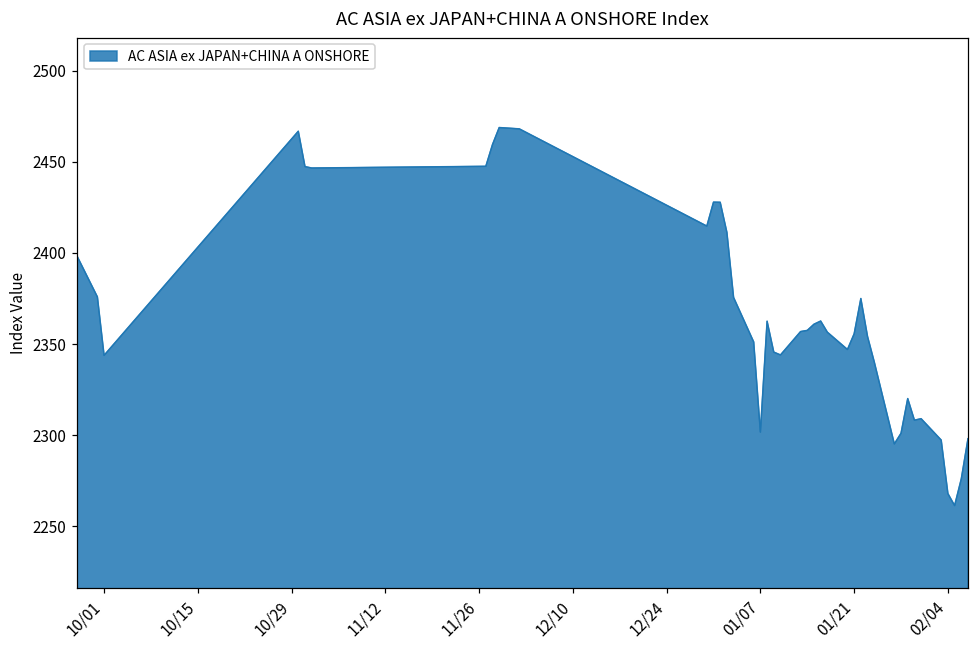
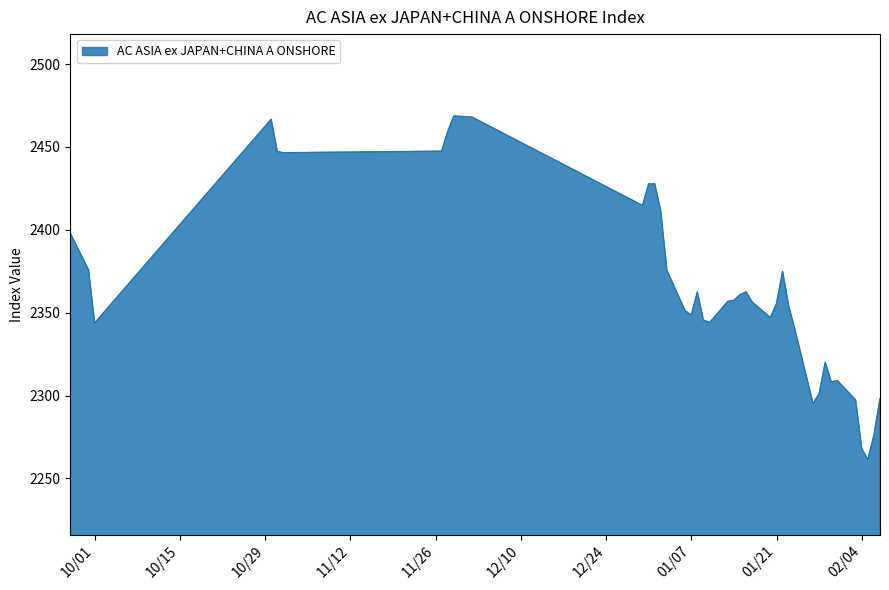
  {
    "10/01": 2344,
-   "01/07": 2302,
+   "01/07": 2349,
    "01/21": 2356,
    "02/04": 2268
  }
